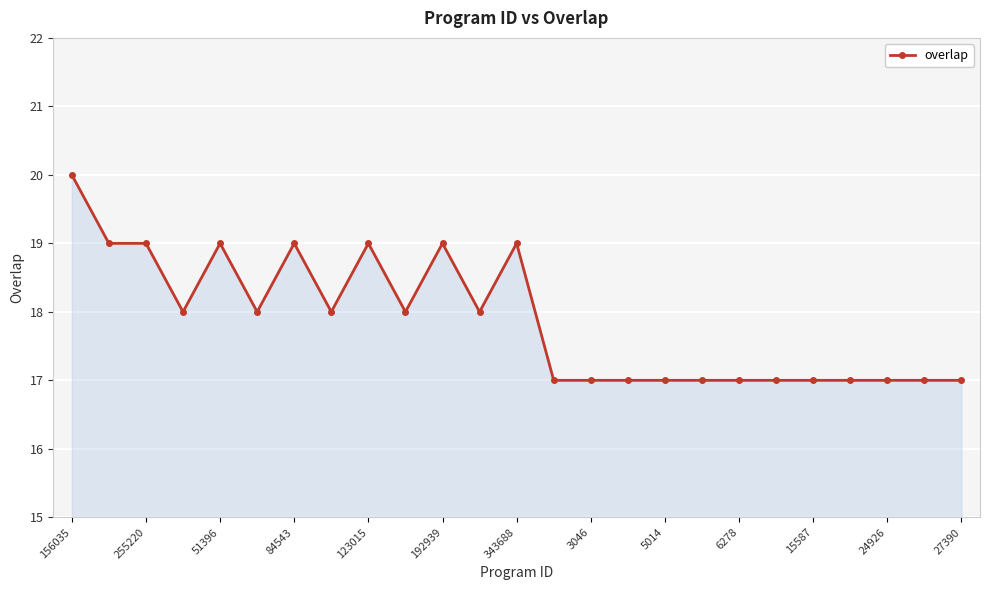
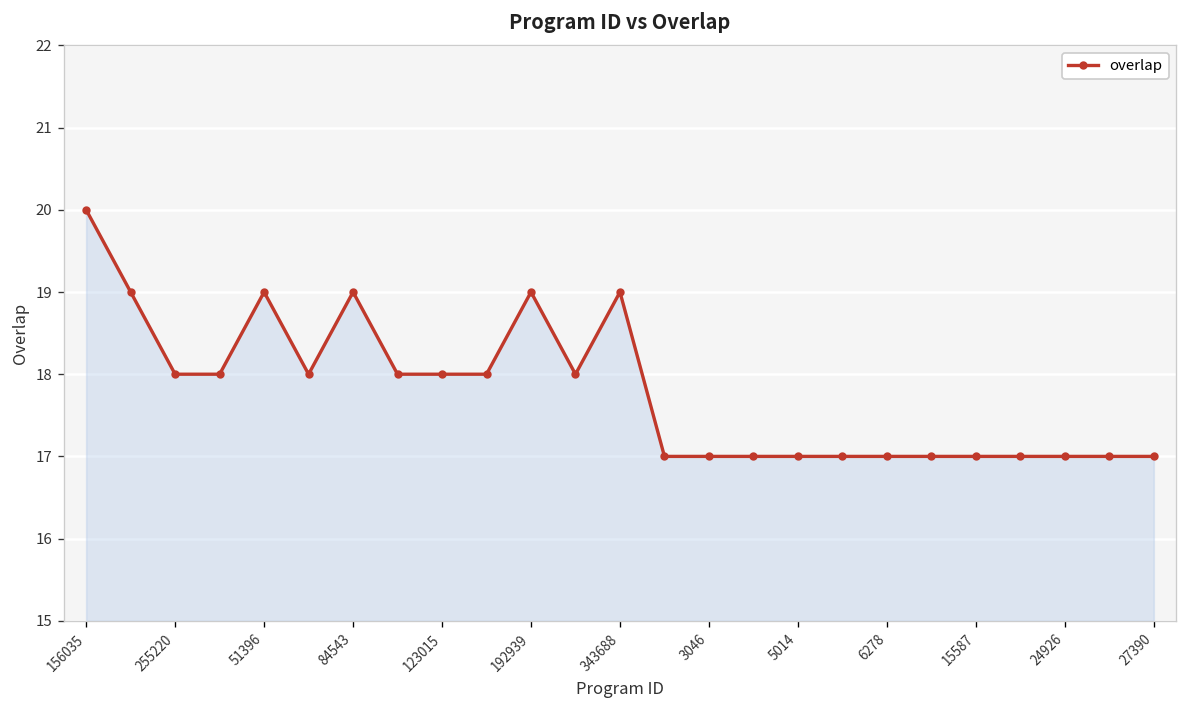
  {
    "156035": 20,
-   "255220": 19,
+   "255220": 18,
    "51396": 19,
    "84543": 19,
-   "123015": 19,
+   "123015": 18,
    "192939": 19,
    "343688": 19,
    "3046": 17,
    "5014": 17,
    "6278": 17,
    "15587": 17,
    "24926": 17,
    "27390": 17
  }
